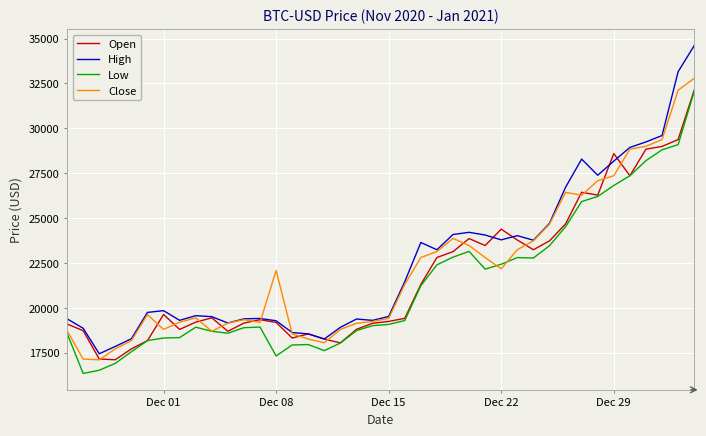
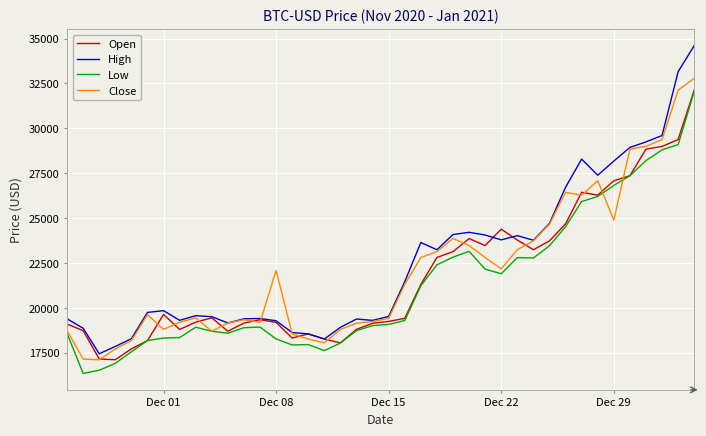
  {
    "Open": {
      "Dec 01": 19600,
      "Dec 15": 19200,
      "Dec 22": 24400,
-     "Dec 29": 28600
+     "Dec 29": 27100
    },
    "High": {
      "Dec 01": 19800,
      "Dec 22": 23800,
      "Dec 29": 28200
    },
    "Low": {
      "Dec 01": 18300,
-     "Dec 08": 17300,
+     "Dec 08": 18300,
      "Dec 15": 19100,
-     "Dec 22": 22400,
+     "Dec 22": 21900,
      "Dec 29": 26800
    },
    "Close": {
      "Dec 01": 18800,
      "Dec 08": 22100,
      "Dec 22": 22200,
-     "Dec 29": 27400
+     "Dec 29": 24900
    }
  }
